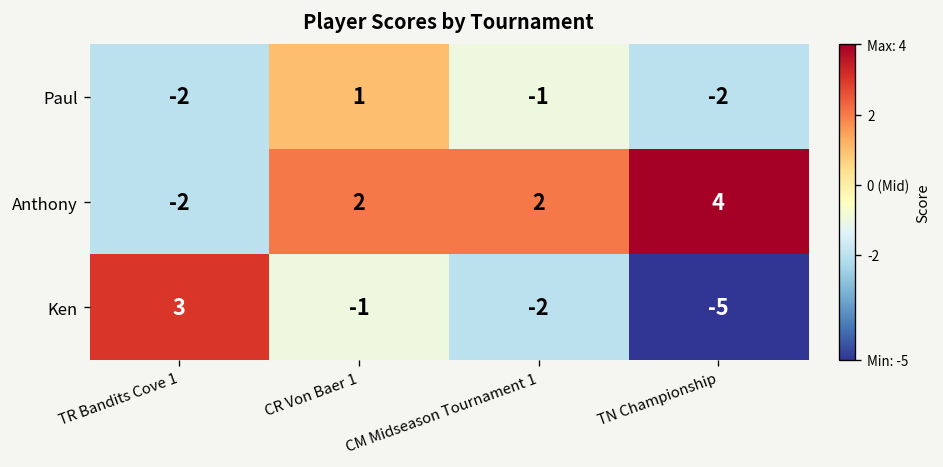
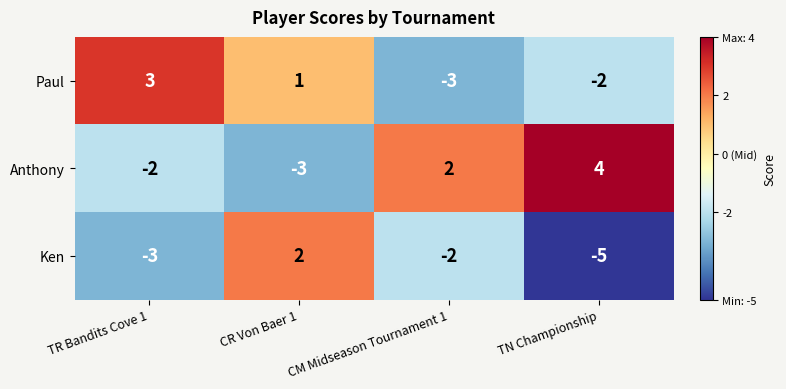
  {
    "Paul": {
-     "TR Bandits Cove 1": -2,
+     "TR Bandits Cove 1": 3,
      "CR Von Baer 1": 1,
-     "CM Midseason Tournament 1": -1,
+     "CM Midseason Tournament 1": -3,
      "TN Championship": -2
    },
    "Anthony": {
      "TR Bandits Cove 1": -2,
-     "CR Von Baer 1": 2,
+     "CR Von Baer 1": -3,
      "CM Midseason Tournament 1": 2,
      "TN Championship": 4
    },
    "Ken": {
-     "TR Bandits Cove 1": 3,
-     "CR Von Baer 1": -1,
+     "TR Bandits Cove 1": -3,
+     "CR Von Baer 1": 2,
      "CM Midseason Tournament 1": -2,
      "TN Championship": -5
    }
  }
